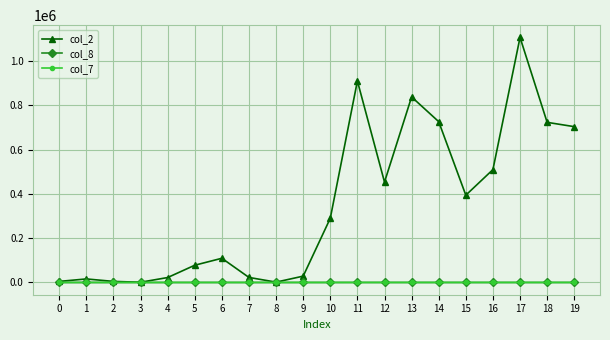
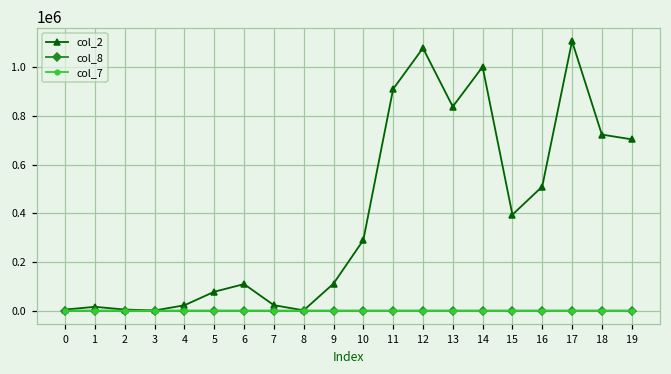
  {
    "col_2": {
      "1": 20000,
      "4": 20000,
      "5": 80000,
      "6": 110000,
      "7": 20000,
-     "9": 30000,
+     "9": 110000,
      "10": 290000,
      "11": 910000,
-     "12": 450000,
+     "12": 1080000,
      "13": 840000,
-     "14": 730000,
+     "14": 1000000,
      "15": 390000,
      "16": 510000,
      "17": 1110000,
      "18": 720000,
      "19": 700000
    },
    "col_7": {
      "1": 0,
      "4": 0,
      "5": 0,
      "6": 0,
      "7": 0,
      "9": 0,
      "10": 0,
      "11": 0,
      "12": 0,
      "13": 0,
      "14": 0,
      "15": 0,
      "16": 0,
      "17": 0,
      "18": 0,
      "19": 0
    }
  }
